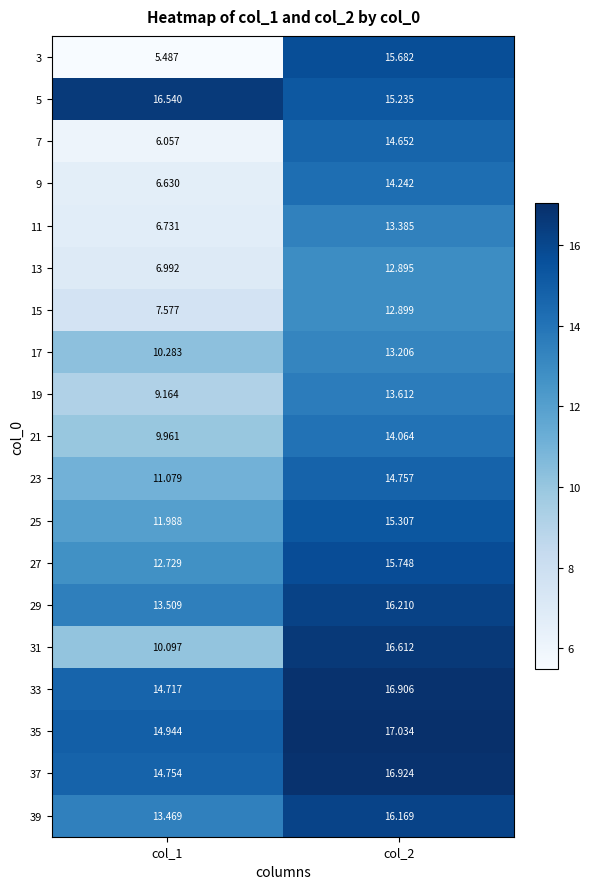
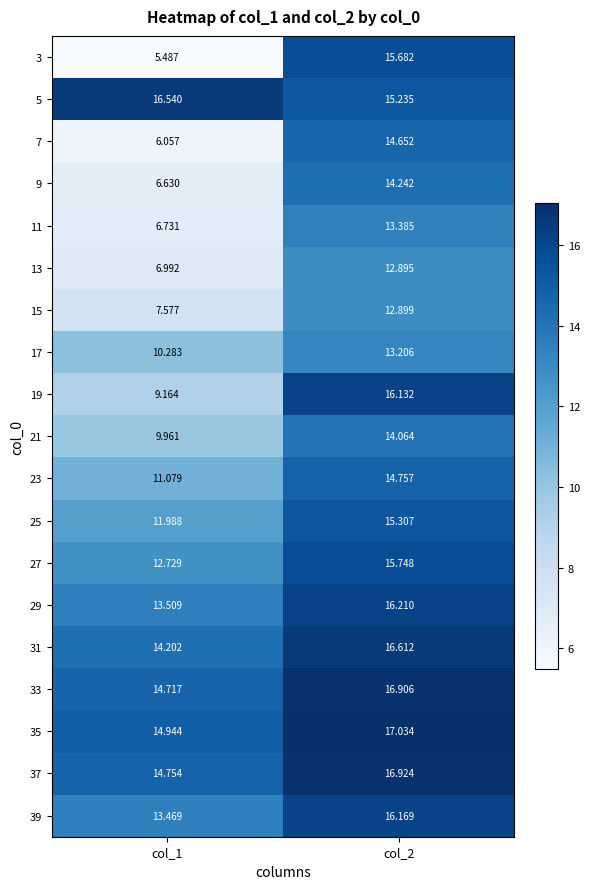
  {
    "3": {
      "col_1": 5.487,
      "col_2": 15.682
    },
    "5": {
      "col_1": 16.540,
      "col_2": 15.235
    },
    "7": {
      "col_1": 6.057,
      "col_2": 14.652
    },
    "9": {
      "col_1": 6.630,
      "col_2": 14.242
    },
    "11": {
      "col_1": 6.731,
      "col_2": 13.385
    },
    "13": {
      "col_1": 6.992,
      "col_2": 12.895
    },
    "15": {
      "col_1": 7.577,
      "col_2": 12.899
    },
    "17": {
      "col_1": 10.283,
      "col_2": 13.206
    },
    "19": {
      "col_1": 9.164,
-     "col_2": 13.612
+     "col_2": 16.132
    },
    "21": {
      "col_1": 9.961,
      "col_2": 14.064
    },
    "23": {
      "col_1": 11.079,
      "col_2": 14.757
    },
    "25": {
      "col_1": 11.988,
      "col_2": 15.307
    },
    "27": {
      "col_1": 12.729,
      "col_2": 15.748
    },
    "29": {
      "col_1": 13.509,
      "col_2": 16.210
    },
    "31": {
-     "col_1": 10.097,
+     "col_1": 14.202,
      "col_2": 16.612
    },
    "33": {
      "col_1": 14.717,
      "col_2": 16.906
    },
    "35": {
      "col_1": 14.944,
      "col_2": 17.034
    },
    "37": {
      "col_1": 14.754,
      "col_2": 16.924
    },
    "39": {
      "col_1": 13.469,
      "col_2": 16.169
    }
  }
